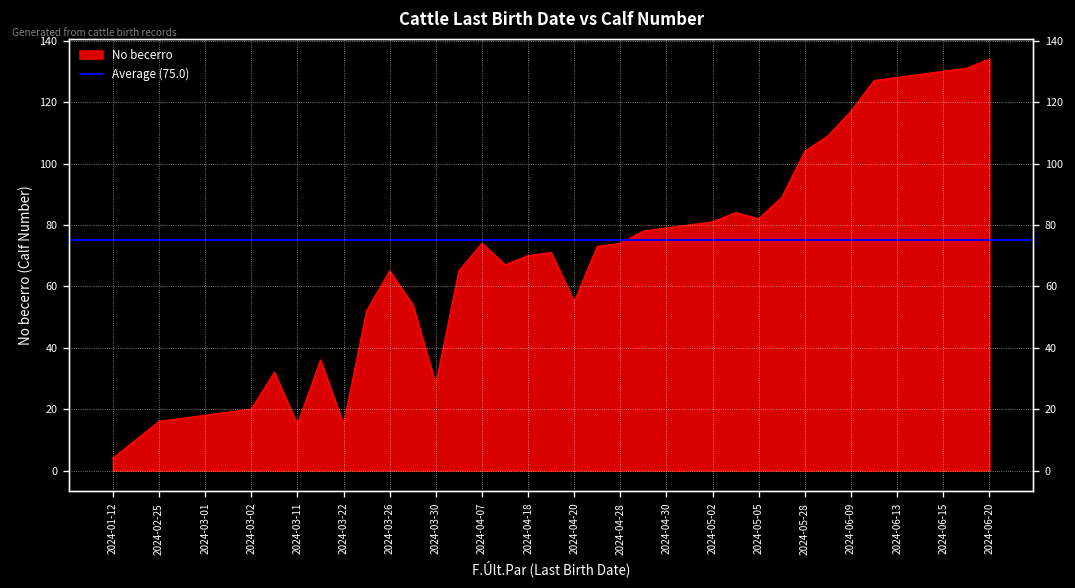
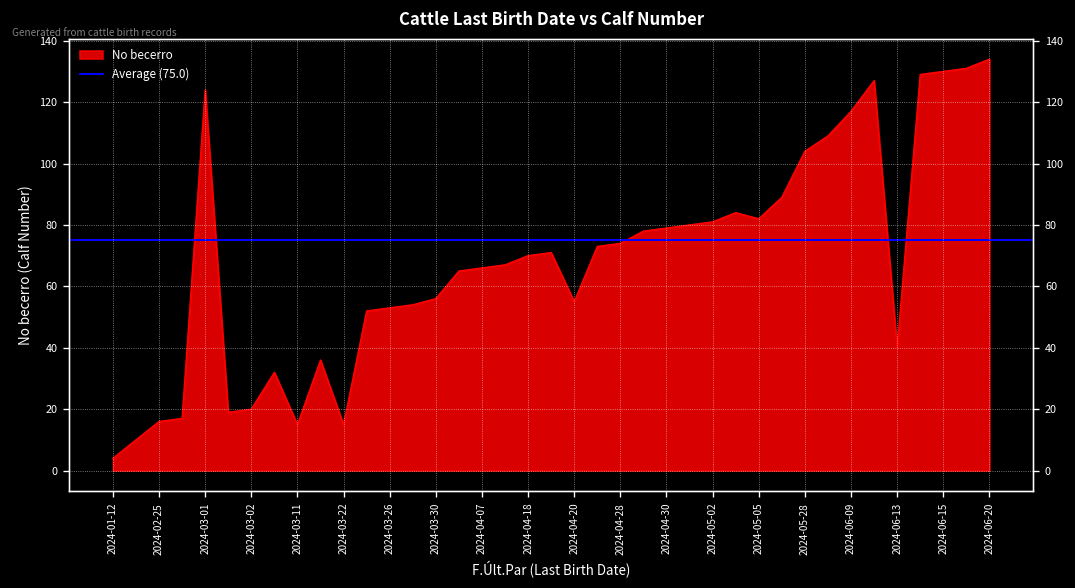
  {
    "2024-01-12": 4,
    "2024-02-25": 16,
-   "2024-03-01": 18,
+   "2024-03-01": 124,
    "2024-03-11": 15,
    "2024-03-22": 15,
-   "2024-03-26": 65,
-   "2024-03-30": 28,
-   "2024-04-07": 74,
+   "2024-03-26": 53,
+   "2024-03-30": 56,
+   "2024-04-07": 66,
    "2024-04-20": 55,
    "2024-04-28": 74,
    "2024-05-05": 82,
    "2024-05-28": 104,
    "2024-06-09": 117,
-   "2024-06-13": 128,
+   "2024-06-13": 40,
    "2024-06-20": 134
  }
